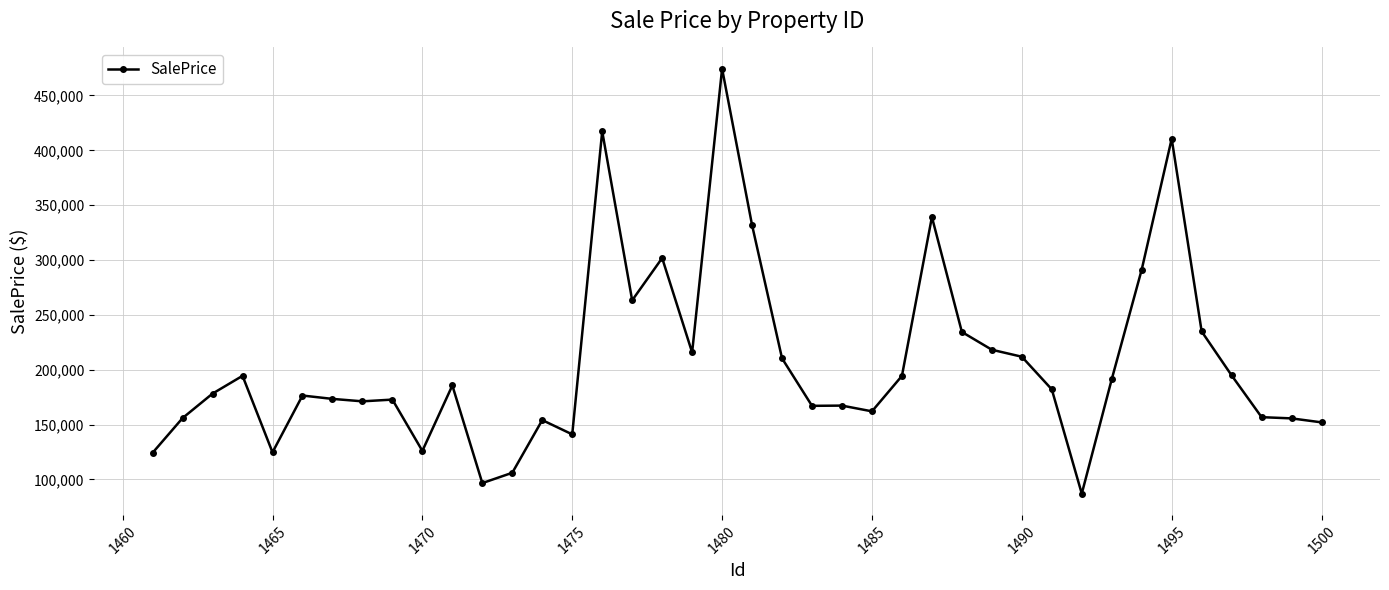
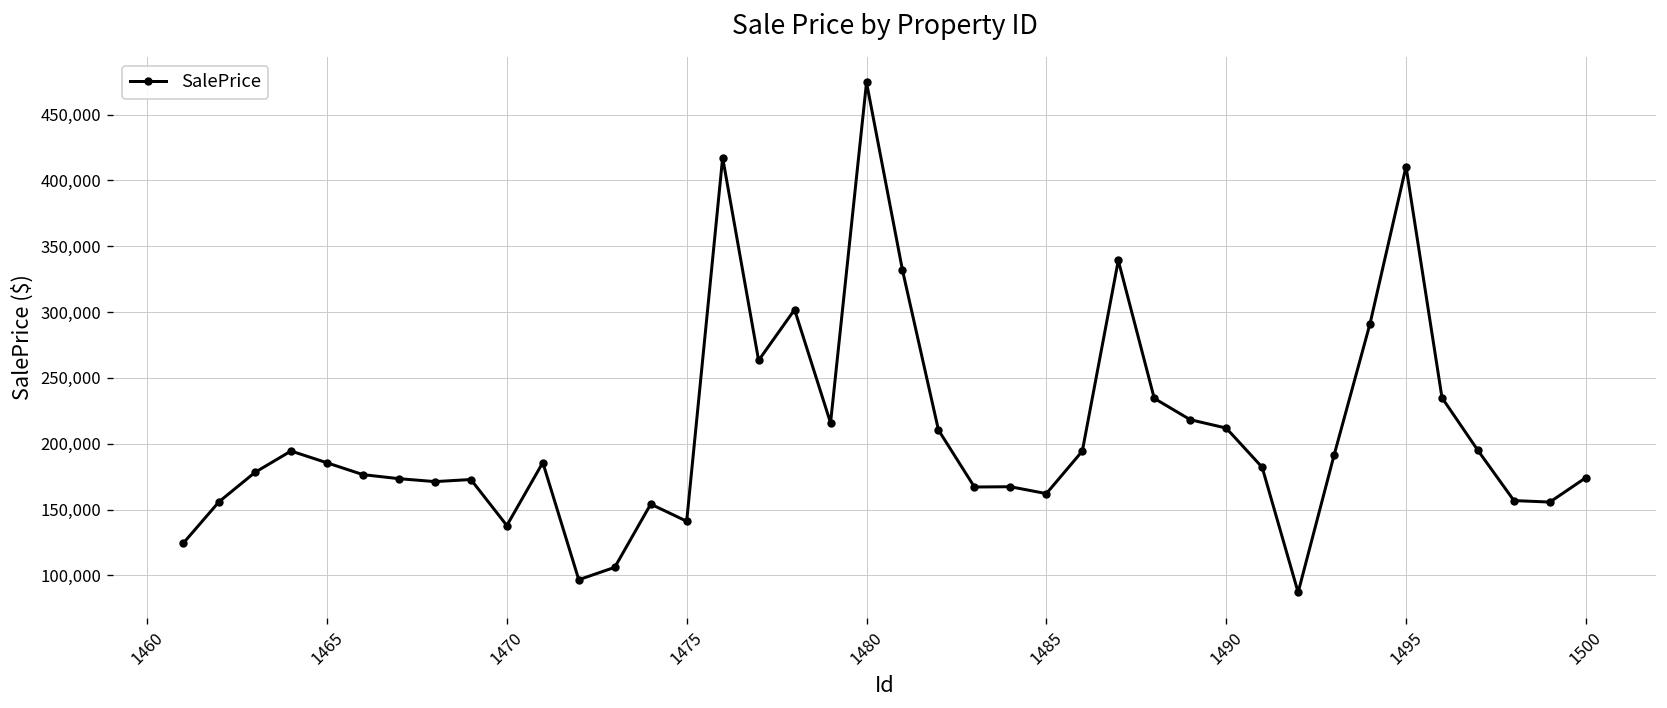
  {
-   "1465": "125,000",
-   "1470": "126,000",
+   "1465": "185,000",
+   "1470": "138,000",
    "1475": "141,000",
    "1480": "474,000",
    "1485": "162,000",
    "1490": "212,000",
    "1495": "411,000",
-   "1500": "152,000"
+   "1500": "174,000"
  }
